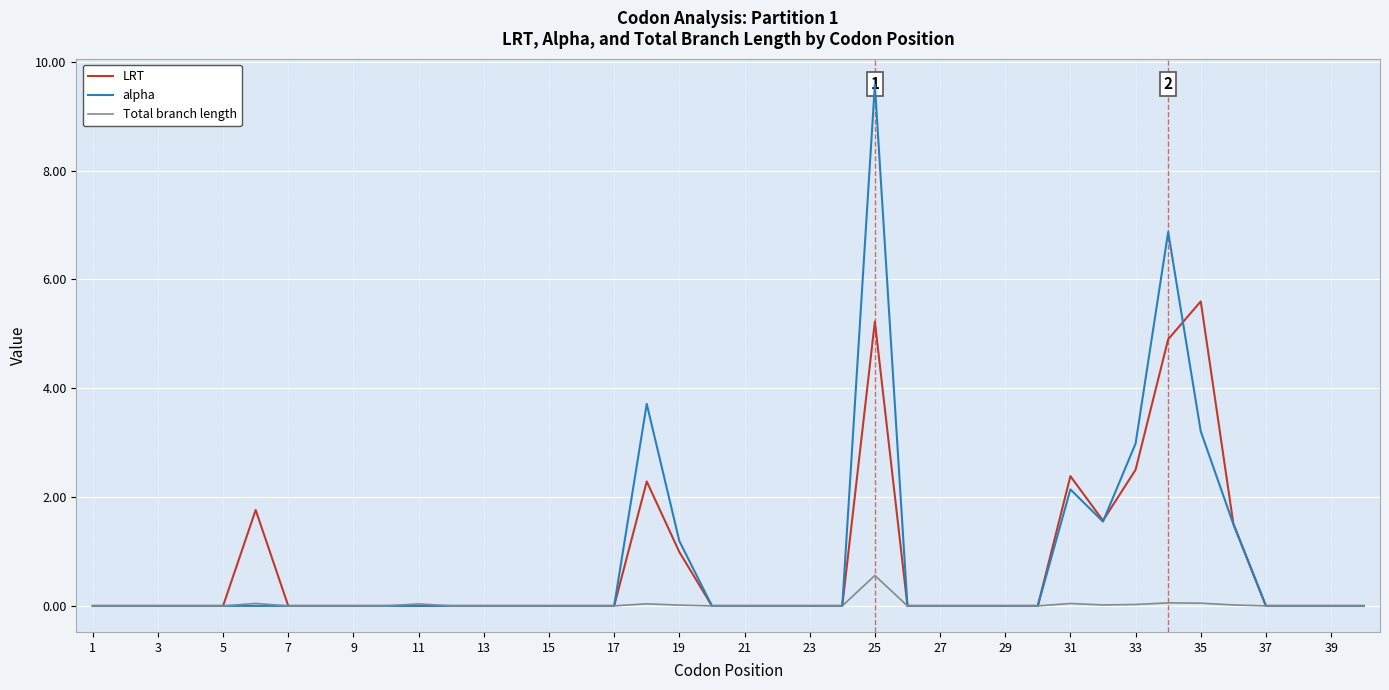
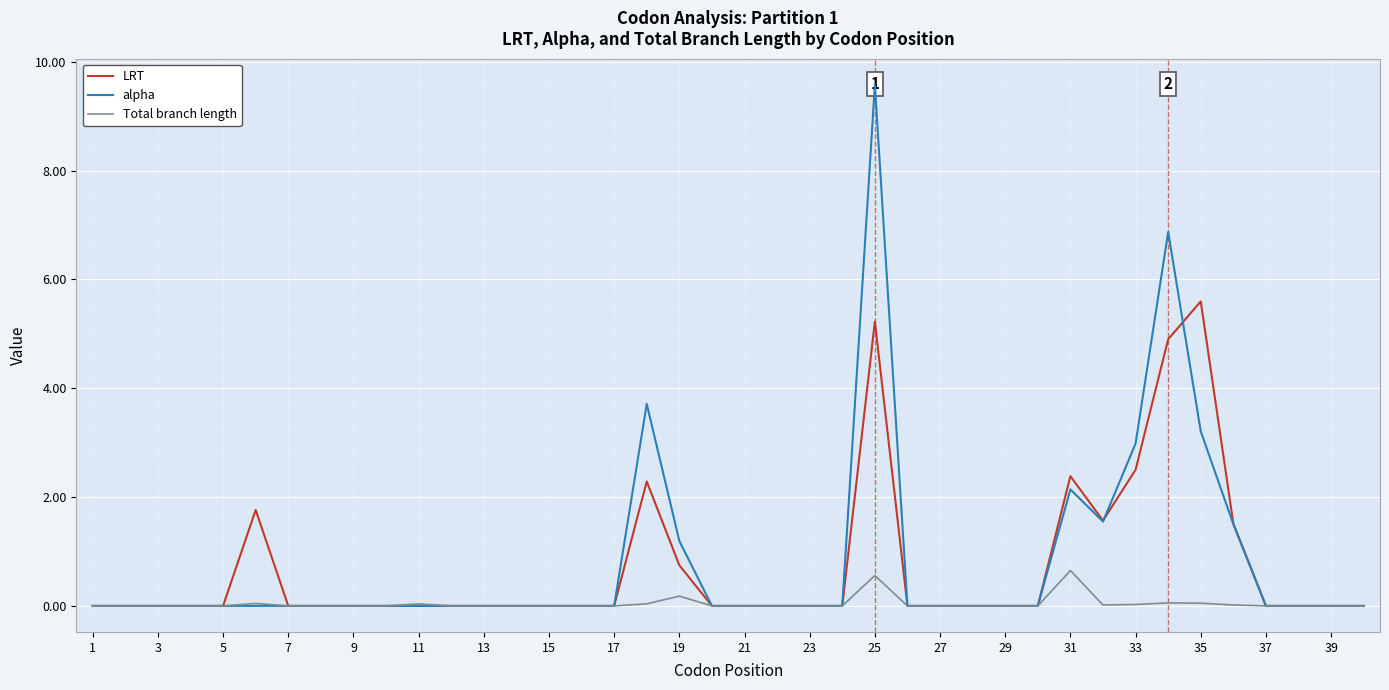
  {
    "LRT": {
-     "19": 1.0,
+     "19": 0.7,
      "25": 5.2,
      "31": 2.4,
      "33": 2.5,
      "35": 5.6
    },
    "alpha": {
      "19": 1.2,
      "31": 2.1,
      "33": 3.0,
      "35": 3.2
    },
    "Total branch length": {
-     "19": 0.0,
+     "19": 0.2,
      "25": 0.6,
-     "31": 0.0,
+     "31": 0.7,
      "33": 0.0,
      "35": 0.1
    }
  }
